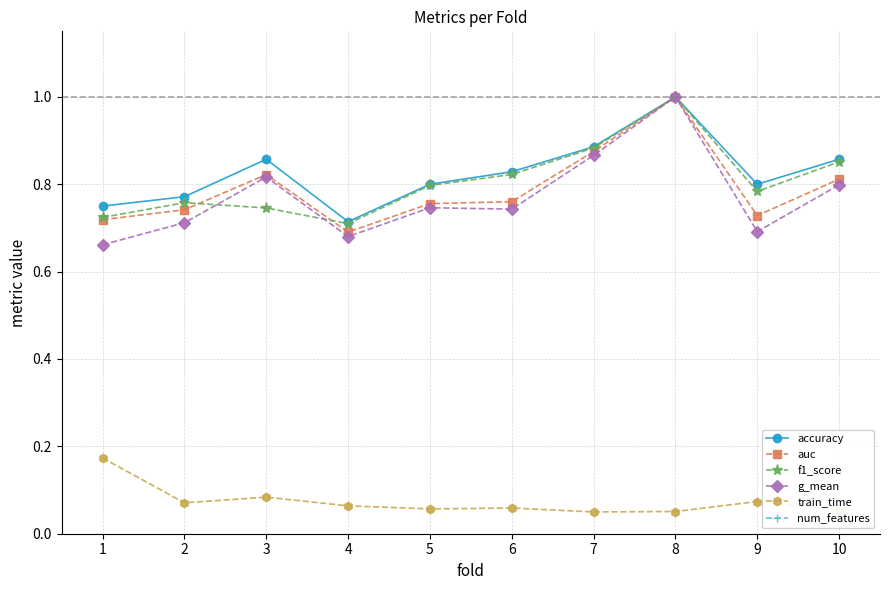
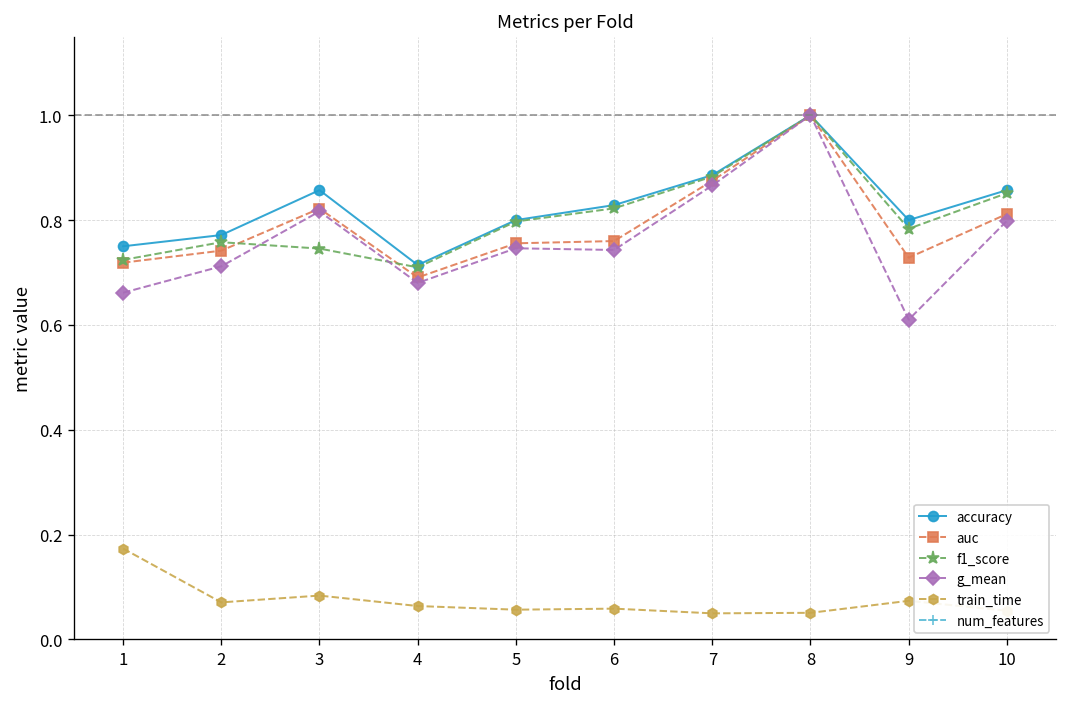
  {
    "accuracy": {
      "1": 0.75,
      "2": 0.77,
      "3": 0.86,
      "6": 0.83,
      "9": 0.80
    },
    "f1_score": {
      "2": 0.76,
      "3": 0.75,
      "6": 0.82,
      "9": 0.78
    },
    "g_mean": {
      "1": 0.66,
      "2": 0.71,
      "4": 0.68,
      "5": 0.75,
      "6": 0.74,
      "7": 0.87,
-     "9": 0.69,
+     "9": 0.61,
      "10": 0.80
    }
  }
